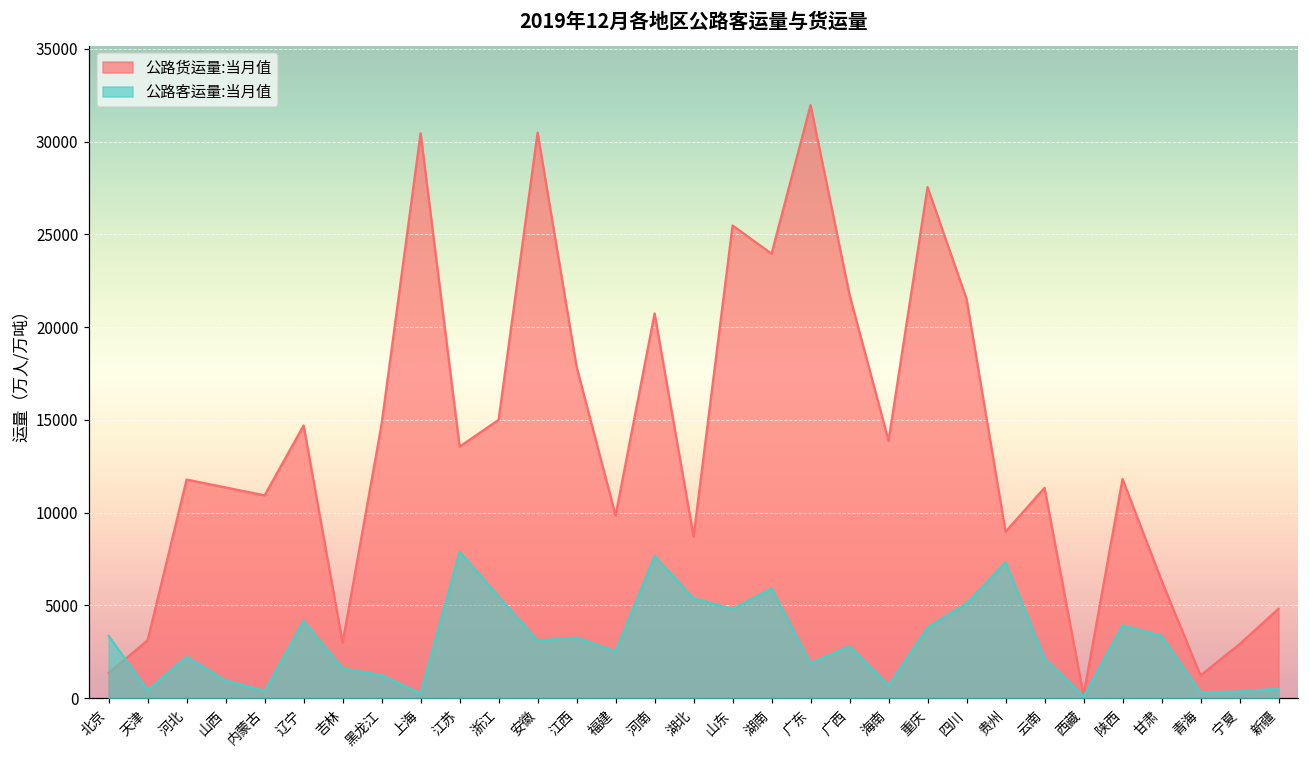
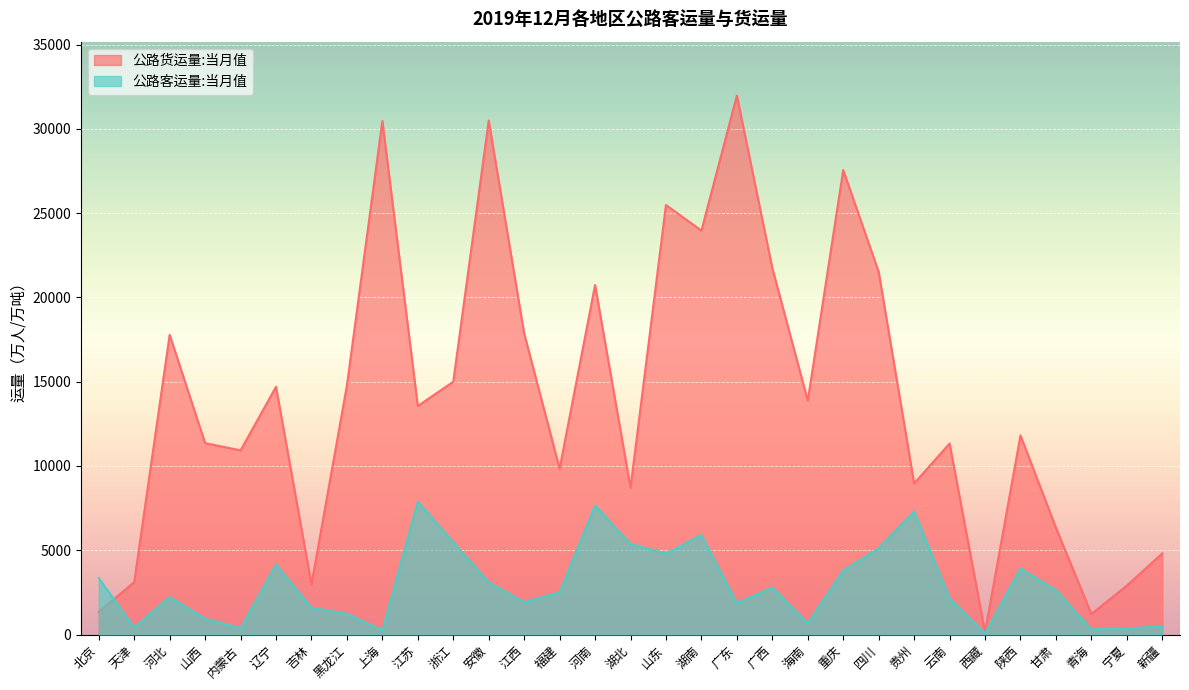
  {
    "公路货运量:当月值": {
      "北京": 1300,
      "天津": 3100,
-     "河北": 11800,
+     "河北": 17800,
      "山西": 11400,
      "内蒙古": 10900,
      "辽宁": 14700,
      "吉林": 3000,
      "黑龙江": 14800,
      "上海": 30500,
      "江苏": 13600,
      "浙江": 15000,
      "安徽": 30500,
      "江西": 17900,
      "福建": 9800,
      "河南": 20700,
      "湖北": 8700,
      "山东": 25500,
      "湖南": 24000,
      "广东": 32000,
      "广西": 21700,
      "海南": 13900,
      "重庆": 27600,
      "四川": 21500,
      "贵州": 9000,
      "云南": 11300,
      "陕西": 11800,
      "甘肃": 6300,
      "青海": 1200,
      "宁夏": 2900,
      "新疆": 4800
    },
    "公路客运量:当月值": {
      "北京": 3400,
      "天津": 400,
      "河北": 2200,
      "山西": 900,
      "内蒙古": 400,
      "辽宁": 4200,
      "吉林": 1600,
      "黑龙江": 1200,
      "上海": 200,
      "江苏": 7900,
      "浙江": 5500,
      "安徽": 3100,
-     "江西": 3300,
+     "江西": 1900,
      "福建": 2500,
      "河南": 7700,
      "湖北": 5400,
      "山东": 4800,
      "湖南": 5900,
      "广东": 1900,
      "广西": 2800,
      "海南": 700,
      "重庆": 3800,
      "四川": 5100,
      "贵州": 7300,
      "云南": 2100,
      "陕西": 3900,
-     "甘肃": 3300,
+     "甘肃": 2600,
      "青海": 300,
      "宁夏": 400,
      "新疆": 500
    }
  }
